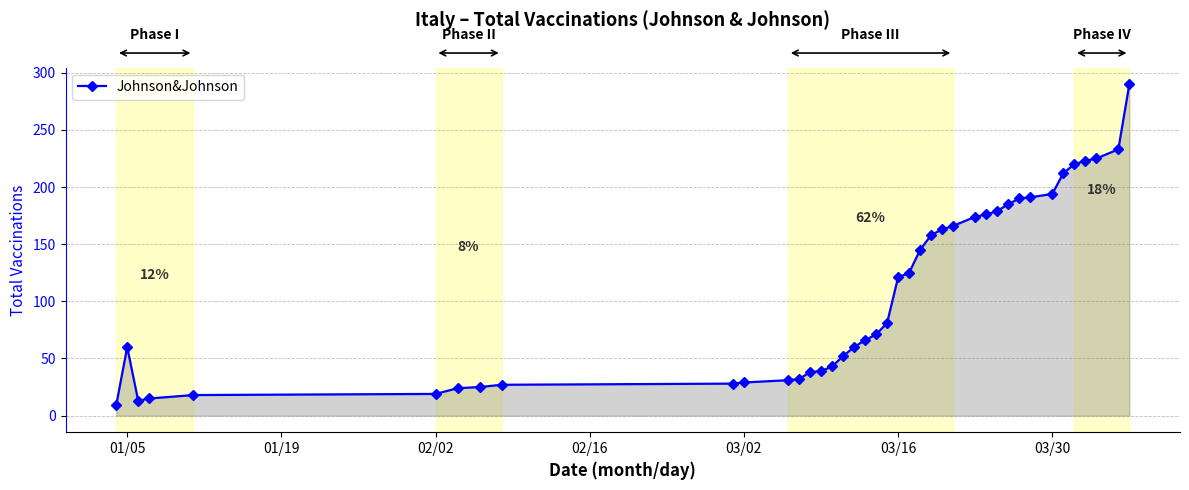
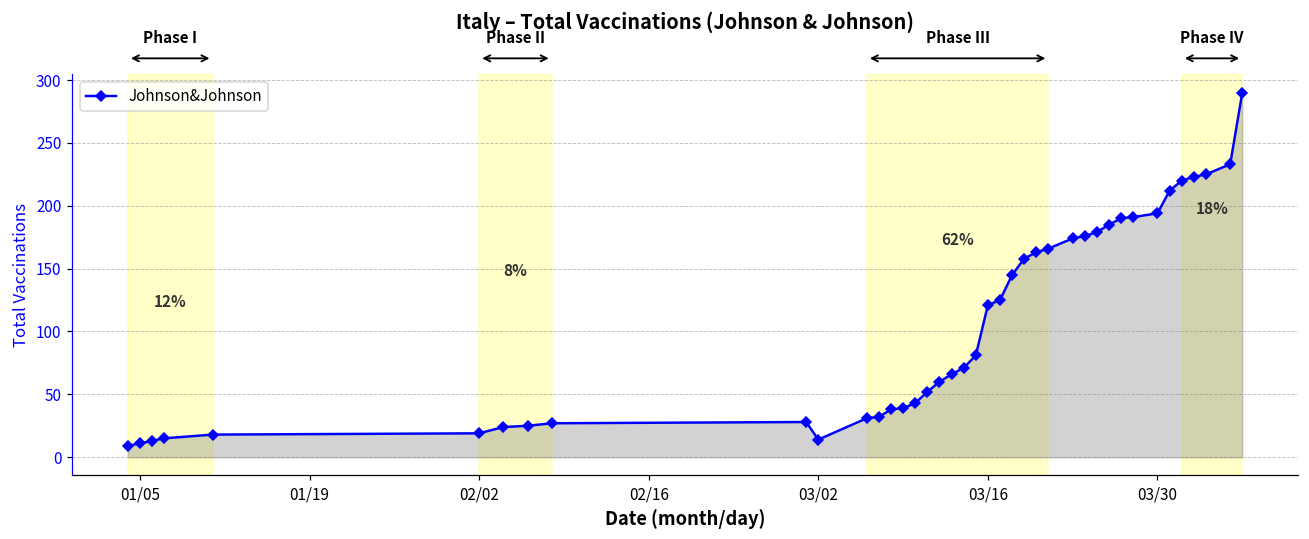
  {
-   "01/05": 60,
+   "01/05": 11,
    "02/02": 19,
-   "03/02": 29,
+   "03/02": 14,
    "03/16": 121,
    "03/30": 194
  }
